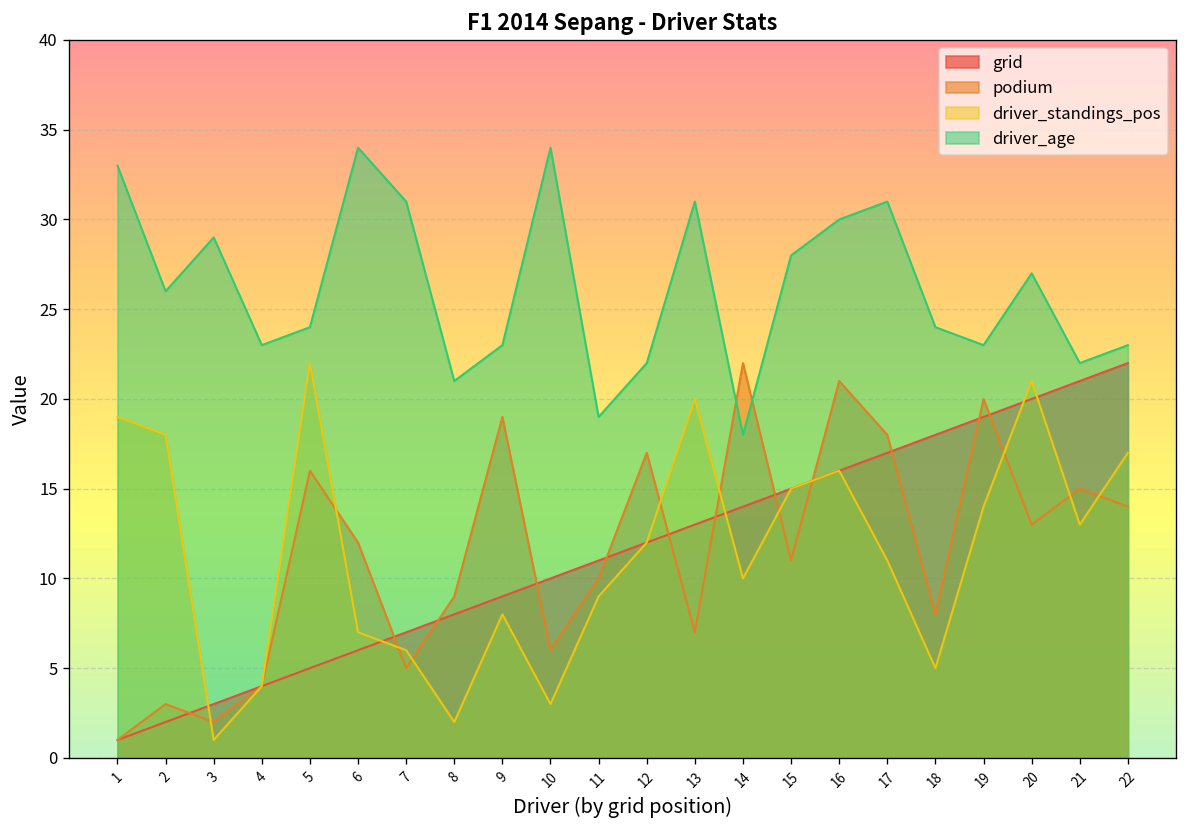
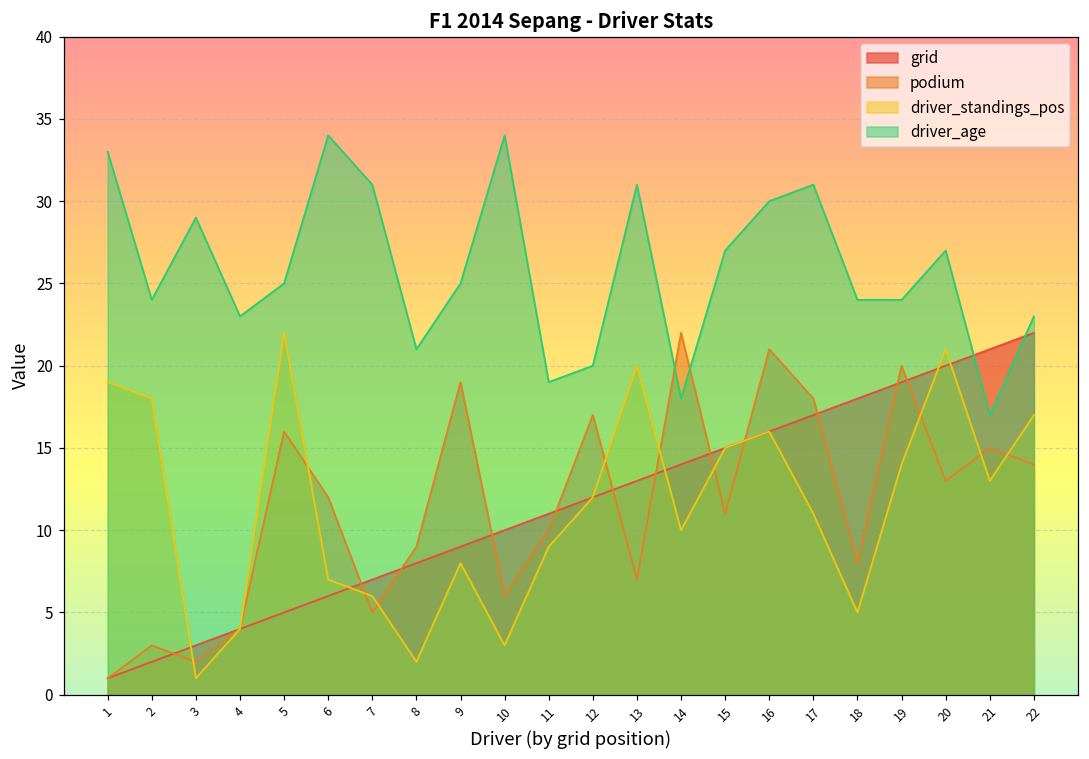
  {
    "driver_age": {
      "1": 33,
-     "2": 26,
+     "2": 24,
      "3": 29,
      "4": 23,
-     "5": 24,
+     "5": 25,
      "6": 34,
      "7": 31,
      "8": 21,
-     "9": 23,
+     "9": 25,
      "10": 34,
      "11": 19,
-     "12": 22,
+     "12": 20,
      "13": 31,
      "14": 18,
-     "15": 28,
+     "15": 27,
      "16": 30,
      "17": 31,
      "18": 24,
-     "19": 23,
+     "19": 24,
      "20": 27,
-     "21": 22,
+     "21": 17,
      "22": 23
    }
  }
